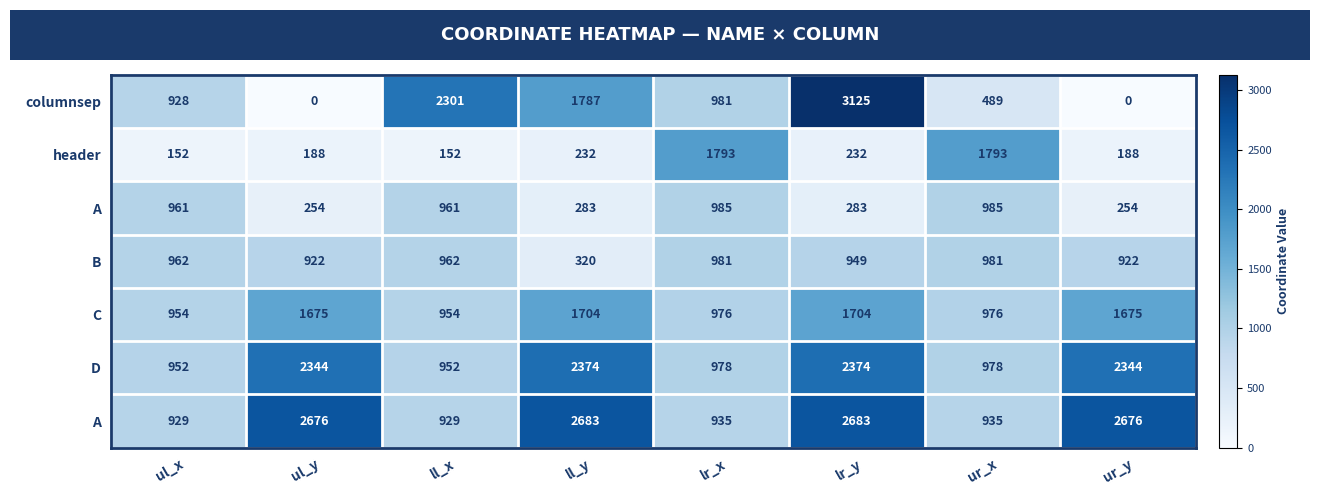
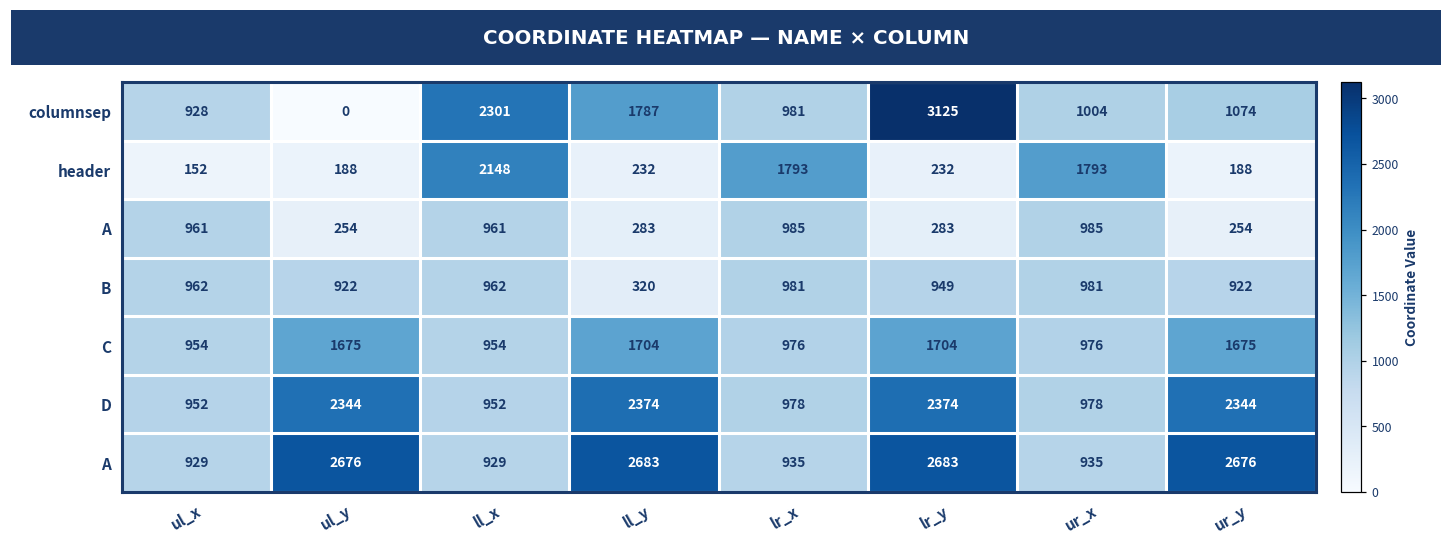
  {
    "columnsep": {
      "ul_x": 928,
      "ul_y": 0,
      "ll_x": 2301,
      "ll_y": 1787,
      "lr_x": 981,
      "lr_y": 3125,
-     "ur_x": 489,
-     "ur_y": 0
+     "ur_x": 1004,
+     "ur_y": 1074
    },
    "header": {
      "ul_x": 152,
      "ul_y": 188,
-     "ll_x": 152,
+     "ll_x": 2148,
      "ll_y": 232,
      "lr_x": 1793,
      "lr_y": 232,
      "ur_x": 1793,
      "ur_y": 188
    },
    "B": {
      "ul_x": 962,
      "ul_y": 922,
      "ll_x": 962,
      "ll_y": 320,
      "lr_x": 981,
      "lr_y": 949,
      "ur_x": 981,
      "ur_y": 922
    },
    "C": {
      "ul_x": 954,
      "ul_y": 1675,
      "ll_x": 954,
      "ll_y": 1704,
      "lr_x": 976,
      "lr_y": 1704,
      "ur_x": 976,
      "ur_y": 1675
    },
    "D": {
      "ul_x": 952,
      "ul_y": 2344,
      "ll_x": 952,
      "ll_y": 2374,
      "lr_x": 978,
      "lr_y": 2374,
      "ur_x": 978,
      "ur_y": 2344
    }
  }
